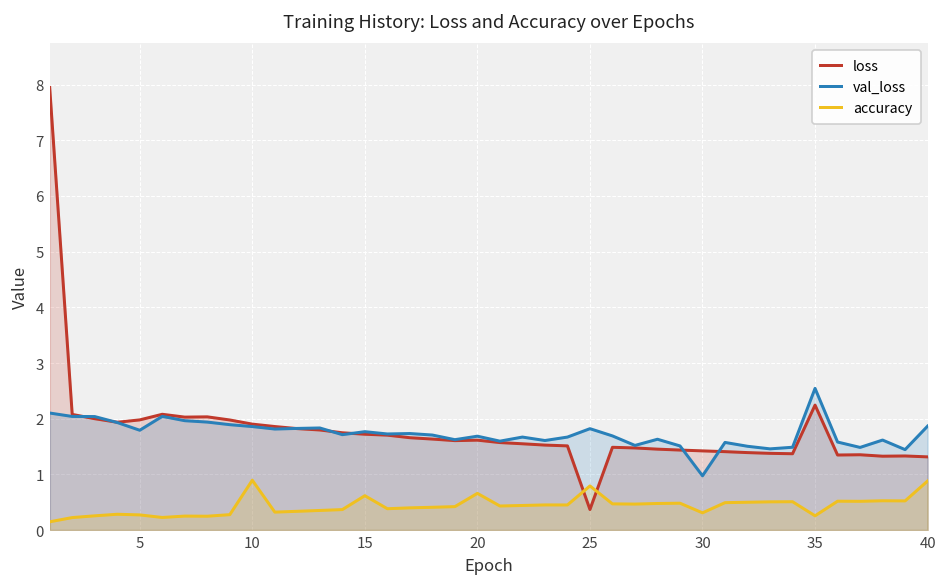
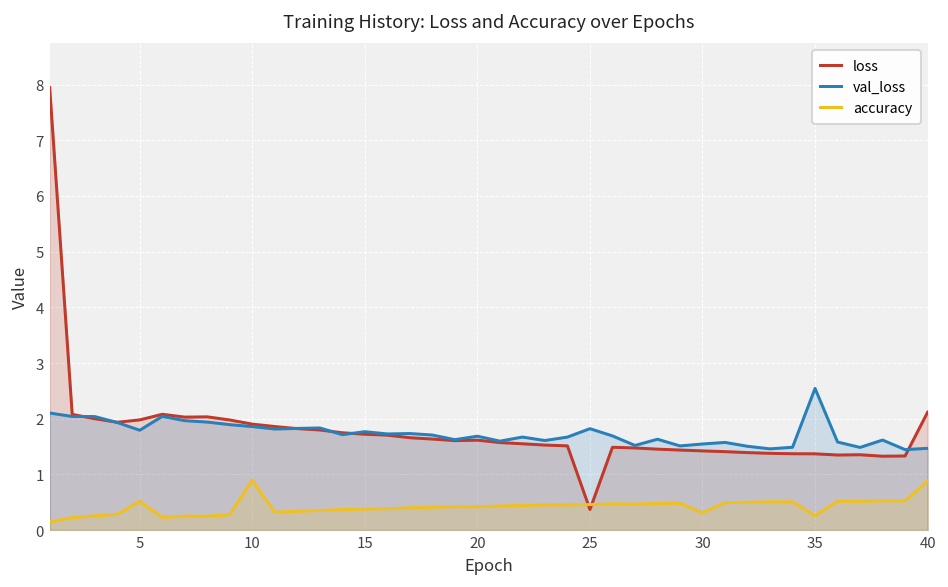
  {
    "loss": {
      "5": 2.0,
      "20": 1.6,
      "25": 0.4,
      "30": 1.4,
-     "35": 2.2,
-     "40": 1.3
+     "35": 1.4,
+     "40": 2.1
    },
    "val_loss": {
      "5": 1.8,
      "20": 1.7,
      "25": 1.8,
-     "30": 1.0,
+     "30": 1.5,
      "35": 2.5,
-     "40": 1.9
+     "40": 1.5
    },
    "accuracy": {
-     "5": 0.3,
+     "5": 0.5,
      "10": 0.9,
-     "15": 0.6,
-     "20": 0.7,
-     "25": 0.8,
+     "15": 0.4,
+     "20": 0.4,
+     "25": 0.5,
      "30": 0.3,
      "35": 0.3,
      "40": 0.9
    }
  }
